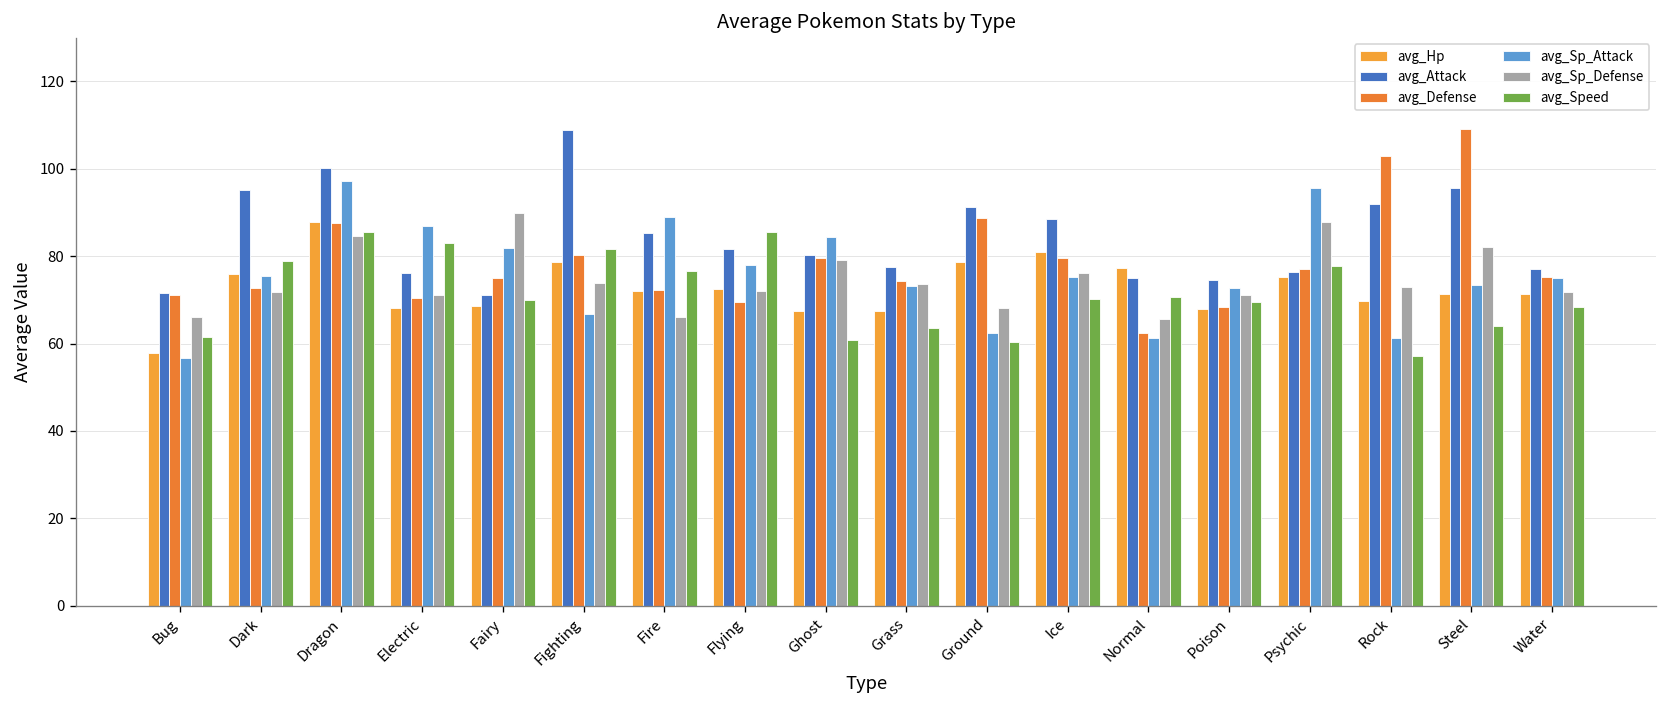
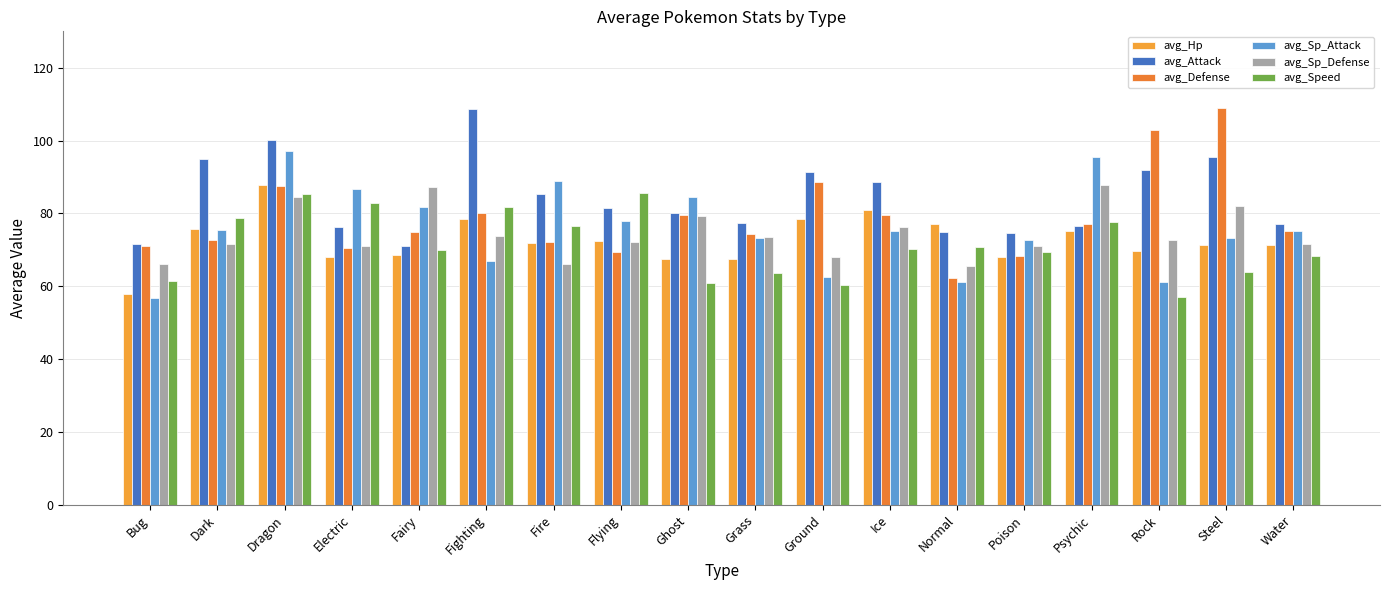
  {
    "avg_Sp_Defense": {
      "Bug": 66,
      "Dark": 72,
      "Dragon": 85,
      "Electric": 71,
-     "Fairy": 90,
+     "Fairy": 87,
      "Fighting": 74,
      "Fire": 66,
      "Flying": 72,
      "Ghost": 79,
      "Grass": 74,
      "Ground": 68,
      "Ice": 76,
      "Normal": 66,
      "Poison": 71,
      "Psychic": 88,
      "Rock": 73,
      "Steel": 82,
      "Water": 72
    },
    "avg_Speed": {
      "Bug": 62,
      "Dark": 79,
      "Dragon": 85,
      "Electric": 83,
      "Fairy": 70,
      "Fighting": 82,
      "Fire": 77,
      "Flying": 86,
      "Ghost": 61,
      "Grass": 64,
      "Ground": 60,
      "Ice": 70,
      "Normal": 71,
      "Poison": 69,
      "Psychic": 78,
      "Rock": 57,
      "Steel": 64,
      "Water": 68
    }
  }
